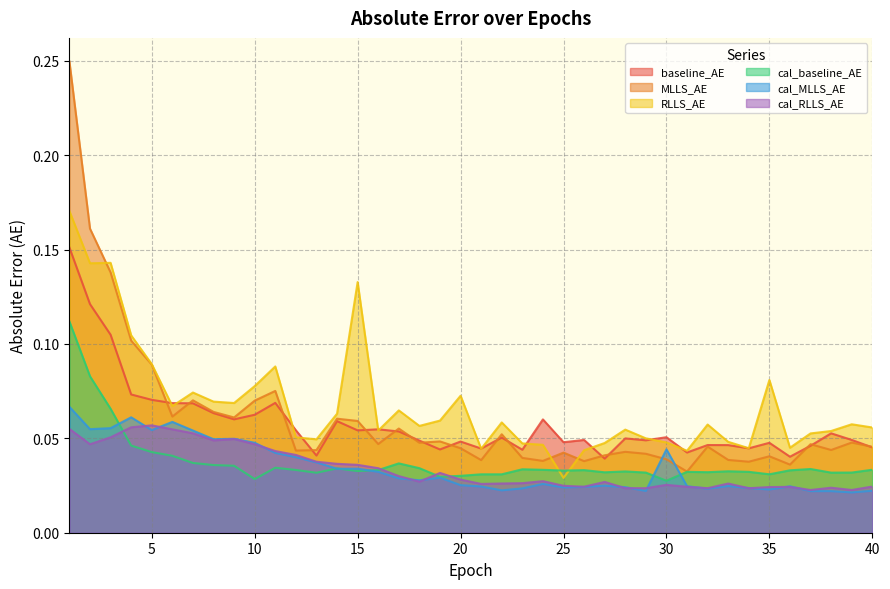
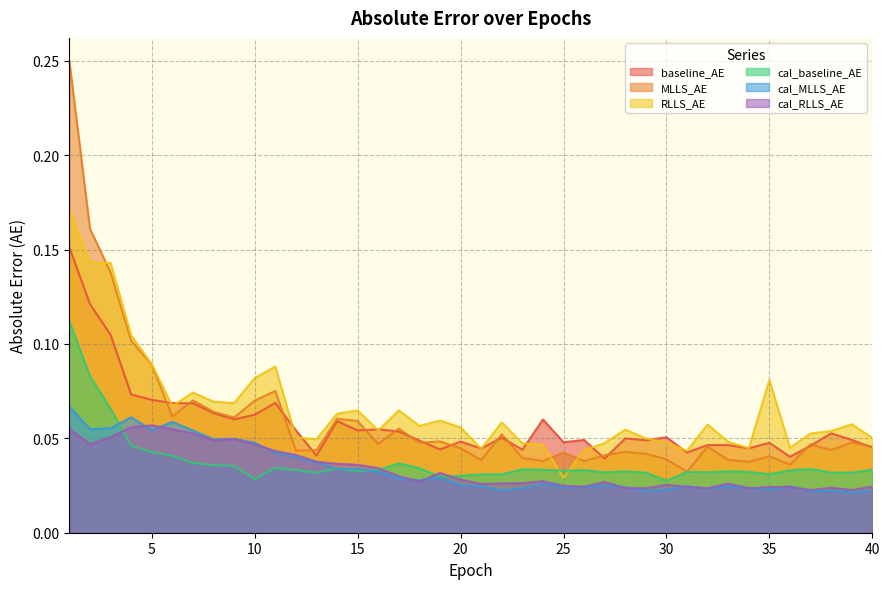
  {
    "RLLS_AE": {
-     "10": 0.078,
-     "15": 0.133,
-     "20": 0.073,
+     "10": 0.082,
+     "15": 0.065,
+     "20": 0.056,
      "25": 0.029,
      "30": 0.048,
      "35": 0.081,
-     "40": 0.056
+     "40": 0.050
    },
    "cal_baseline_AE": {
      "5": 0.043,
      "10": 0.028,
      "20": 0.030,
      "25": 0.033,
      "30": 0.028,
      "35": 0.031,
      "40": 0.033
    },
    "cal_MLLS_AE": {
      "5": 0.054,
      "20": 0.025,
-     "30": 0.044,
+     "30": 0.023,
      "40": 0.022
    },
    "cal_RLLS_AE": {
      "5": 0.057,
      "15": 0.036,
      "20": 0.028,
      "30": 0.025,
      "40": 0.024
    }
  }
